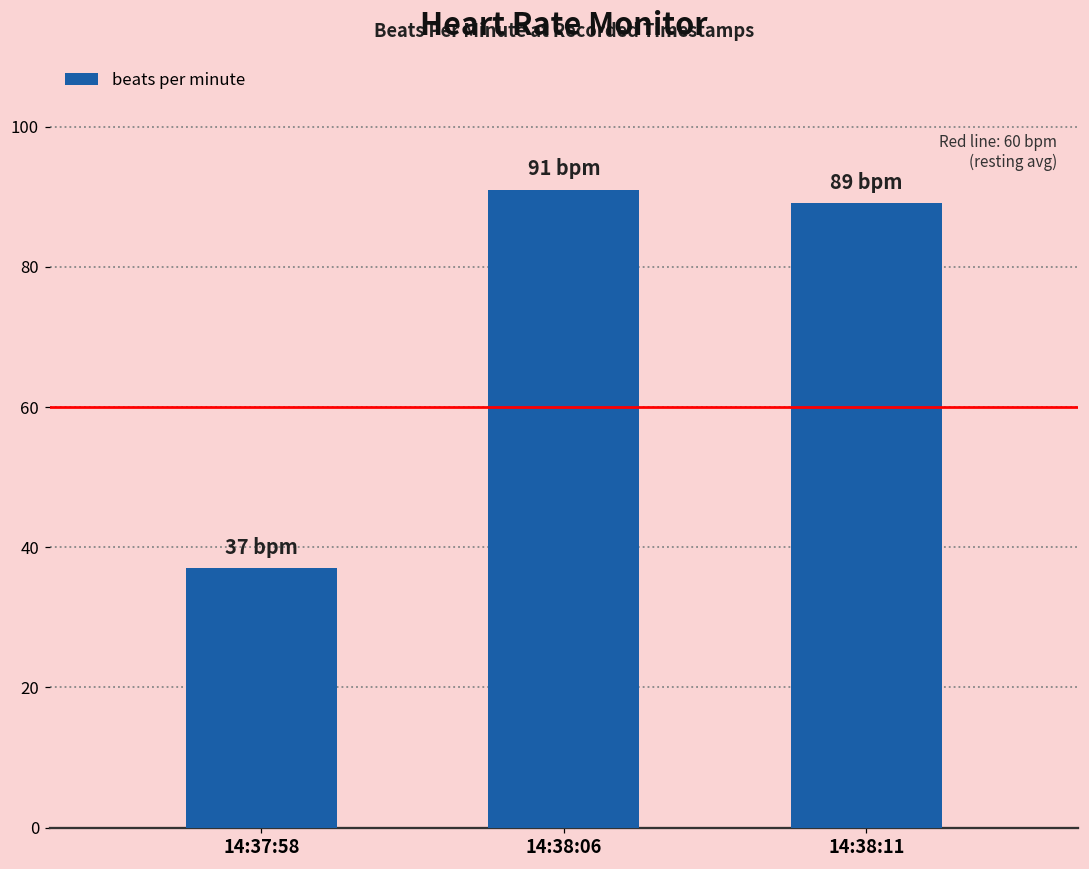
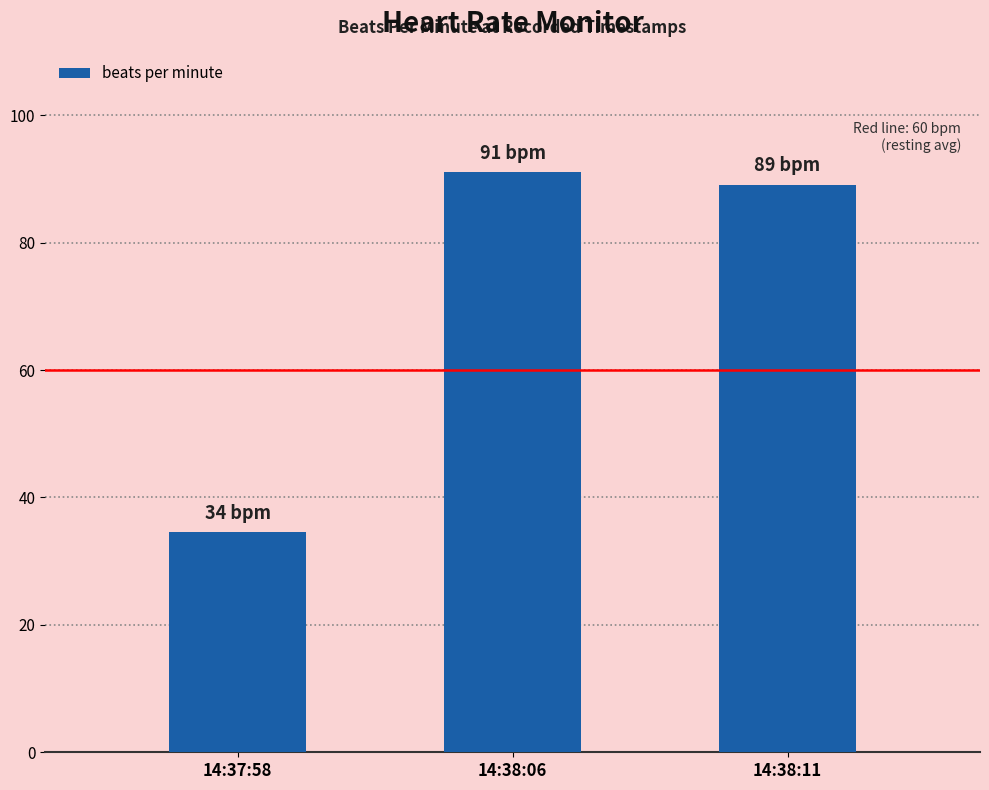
  {
-   "14:37:58": 37,
+   "14:37:58": 34,
    "14:38:06": 91,
    "14:38:11": 89
  }
